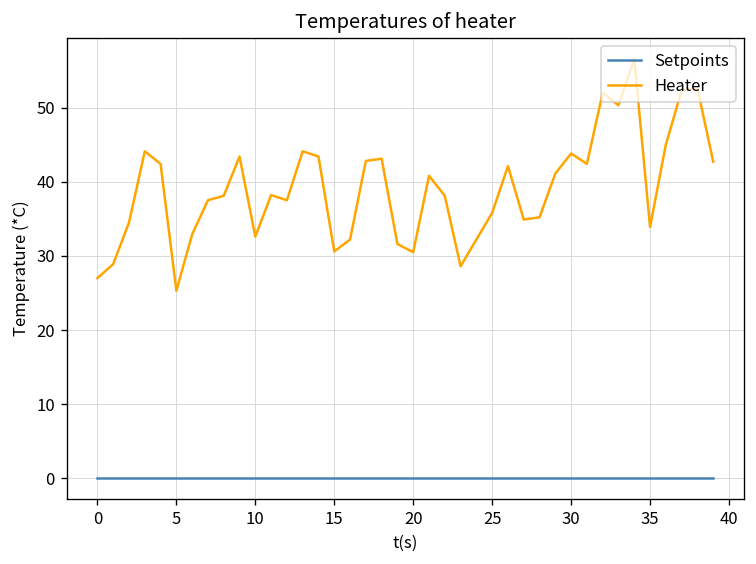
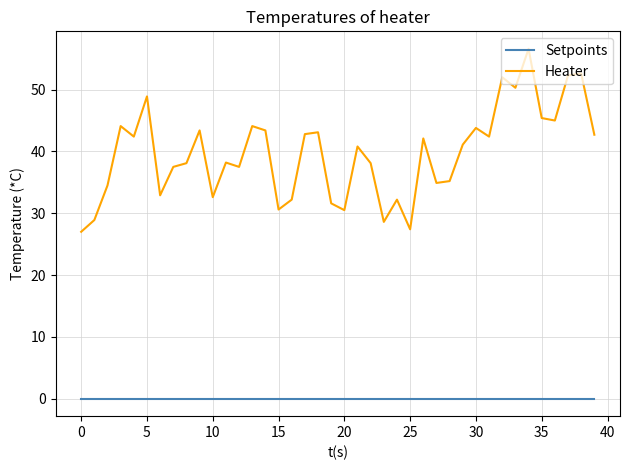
  {
    "Setpoints": {
      "0": 0,
      "5": 0,
      "10": 0,
      "15": 0,
      "20": 0,
      "25": 0,
      "30": 0,
      "35": 0
    },
    "Heater": {
      "0": 27,
-     "5": 25,
+     "5": 49,
      "10": 33,
      "15": 31,
      "20": 31,
-     "25": 36,
+     "25": 27,
      "30": 44,
-     "35": 34
+     "35": 45
    }
  }
